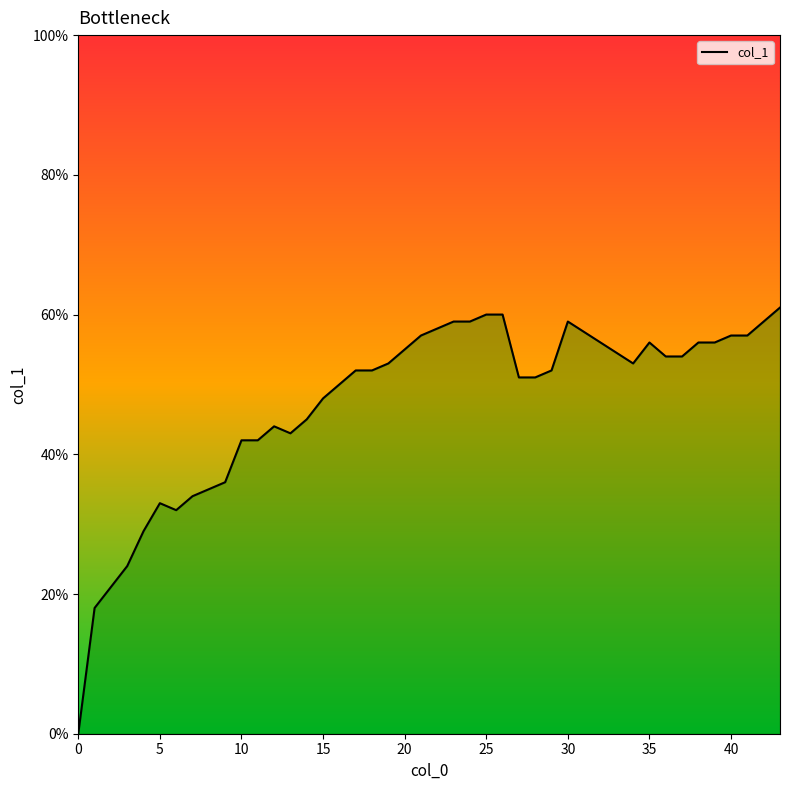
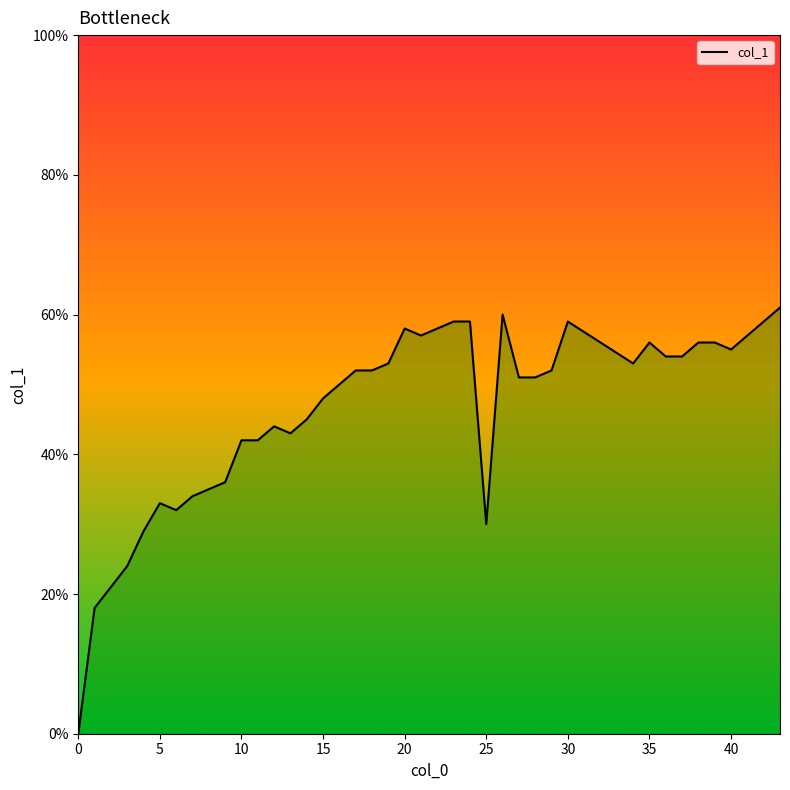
  {
    "0": "0%",
    "5": "33%",
    "10": "42%",
    "15": "48%",
-   "20": "55%",
-   "25": "60%",
+   "20": "58%",
+   "25": "30%",
    "30": "59%",
    "35": "56%",
-   "40": "57%"
+   "40": "55%"
  }
